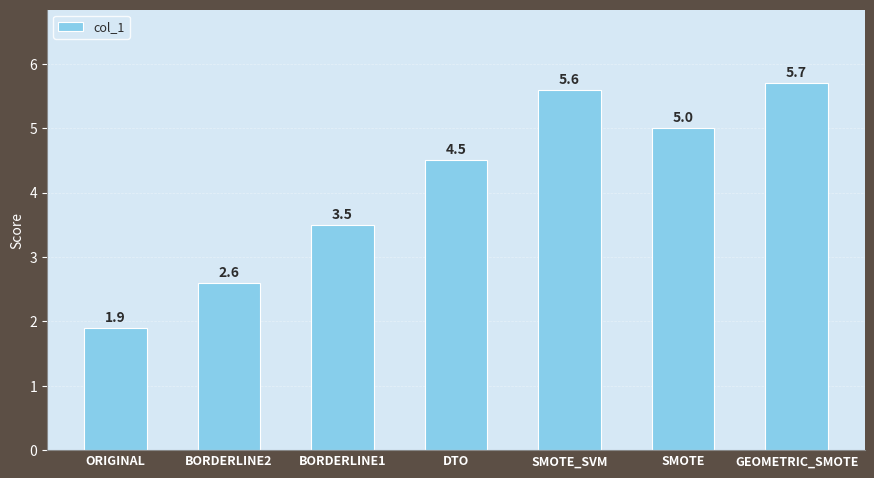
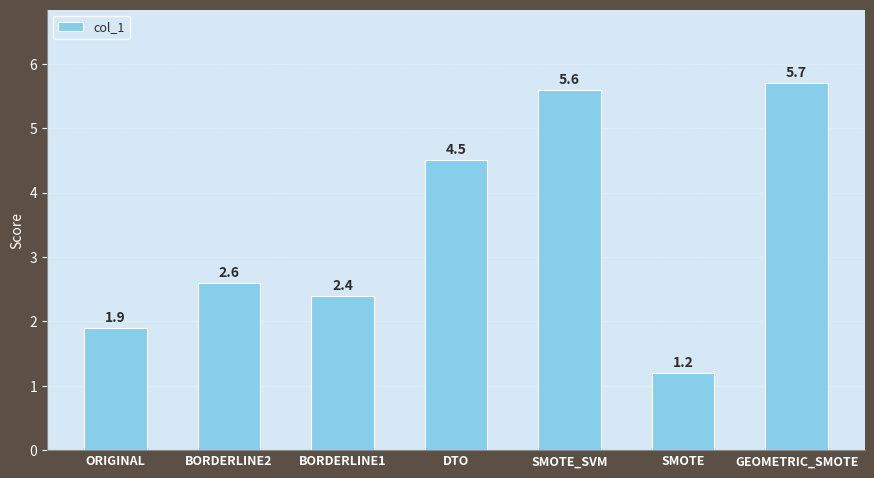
  {
    "ORIGINAL": 1.9,
    "BORDERLINE2": 2.6,
-   "BORDERLINE1": 3.5,
+   "BORDERLINE1": 2.4,
    "DTO": 4.5,
    "SMOTE_SVM": 5.6,
-   "SMOTE": 5.0,
+   "SMOTE": 1.2,
    "GEOMETRIC_SMOTE": 5.7
  }
